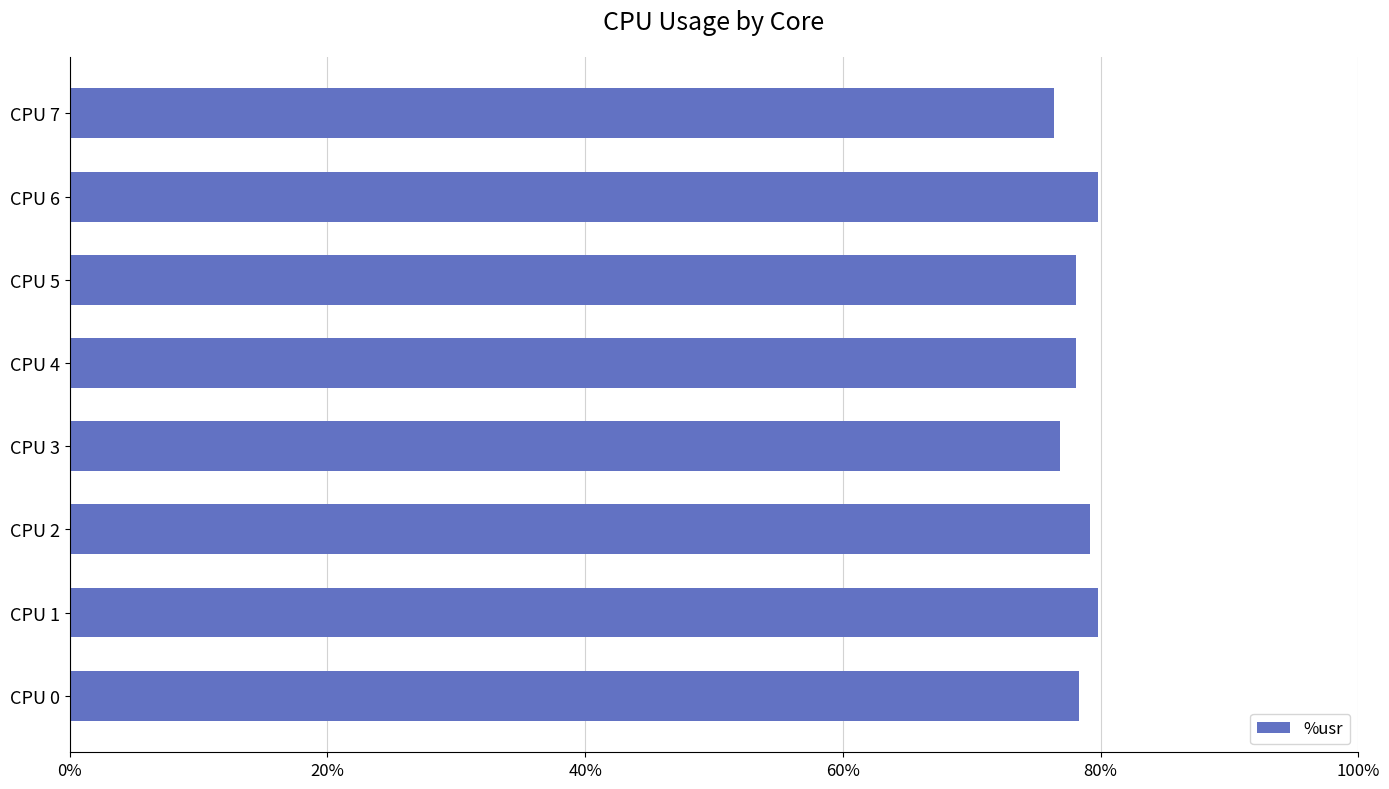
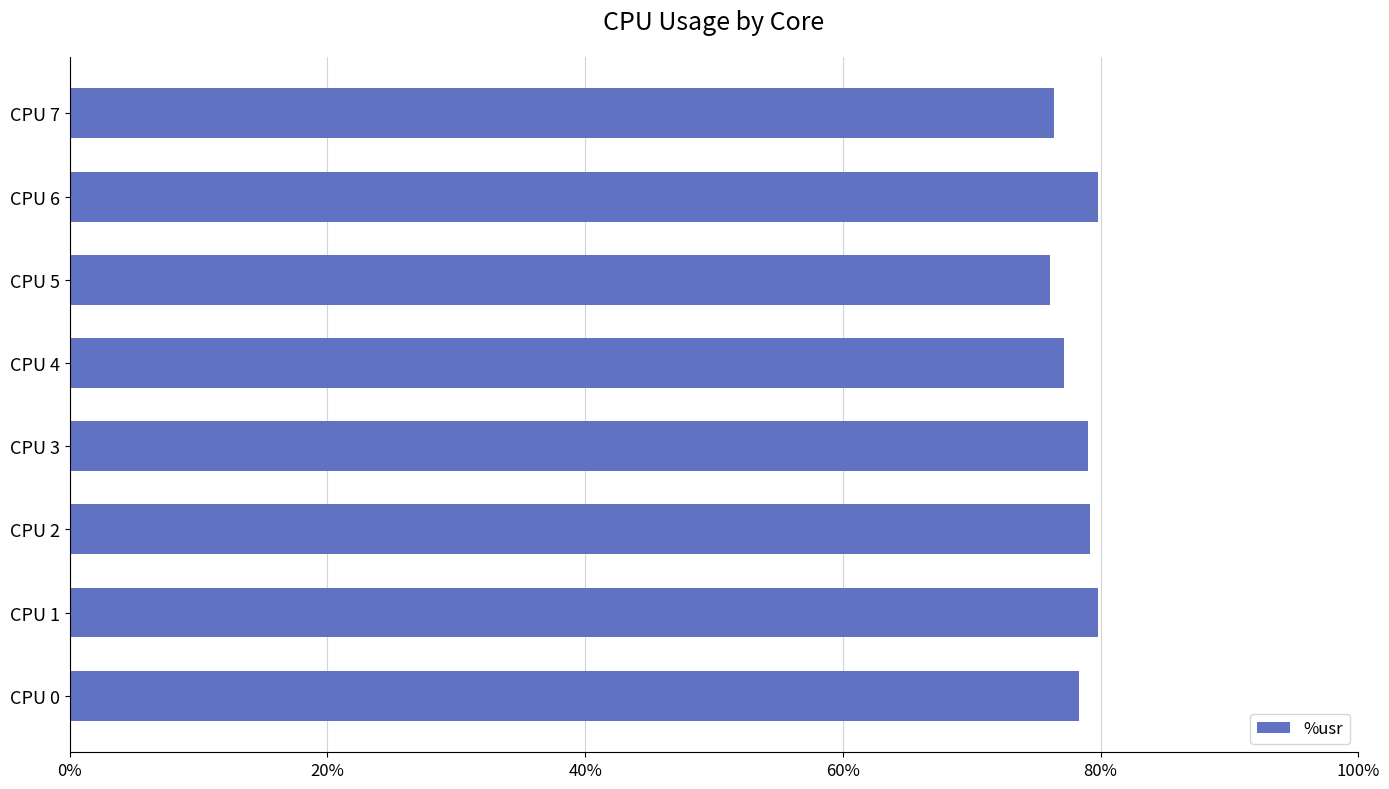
  {
    "CPU 7": "76.4%",
    "CPU 6": "79.8%",
-   "CPU 5": "78.1%",
-   "CPU 4": "78.1%",
-   "CPU 3": "76.8%",
+   "CPU 5": "76.1%",
+   "CPU 4": "77.1%",
+   "CPU 3": "79.0%",
    "CPU 2": "79.2%",
    "CPU 1": "79.8%",
    "CPU 0": "78.4%"
  }
